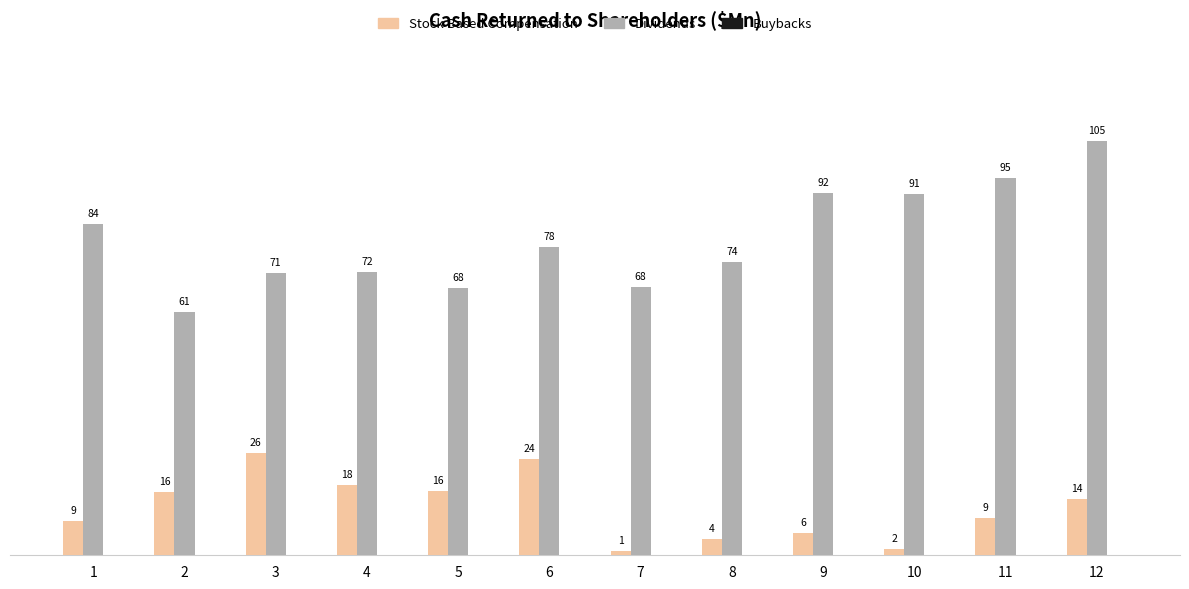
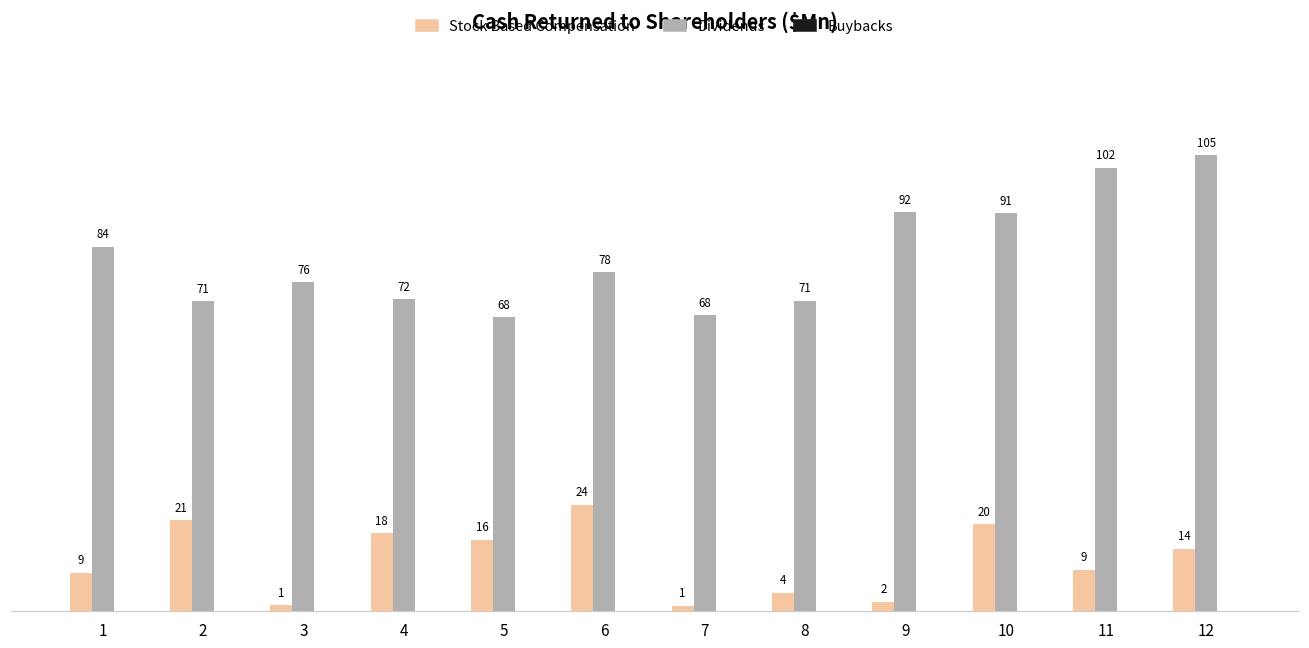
  {
    "Stock Based Compensation": {
      "1": 9,
-     "2": 16,
-     "3": 26,
+     "2": 21,
+     "3": 1,
      "4": 18,
      "5": 16,
      "6": 24,
      "7": 1,
      "8": 4,
-     "9": 6,
-     "10": 2,
+     "9": 2,
+     "10": 20,
      "11": 9,
      "12": 14
    },
    "Dividends": {
      "1": 84,
-     "2": 61,
-     "3": 71,
+     "2": 71,
+     "3": 76,
      "4": 72,
      "5": 68,
      "6": 78,
      "7": 68,
-     "8": 74,
+     "8": 71,
      "9": 92,
      "10": 91,
-     "11": 95,
+     "11": 102,
      "12": 105
    }
  }
